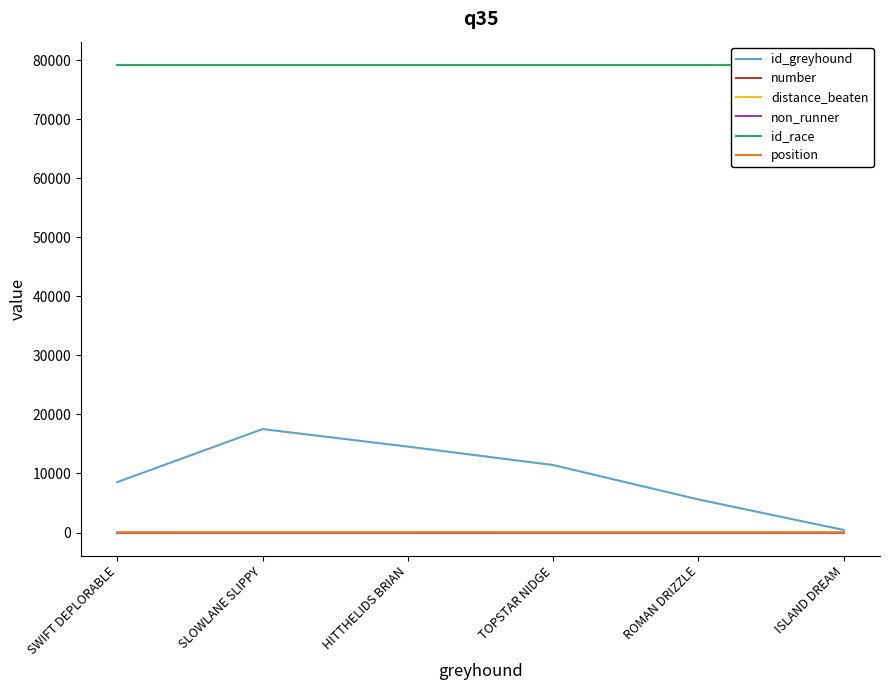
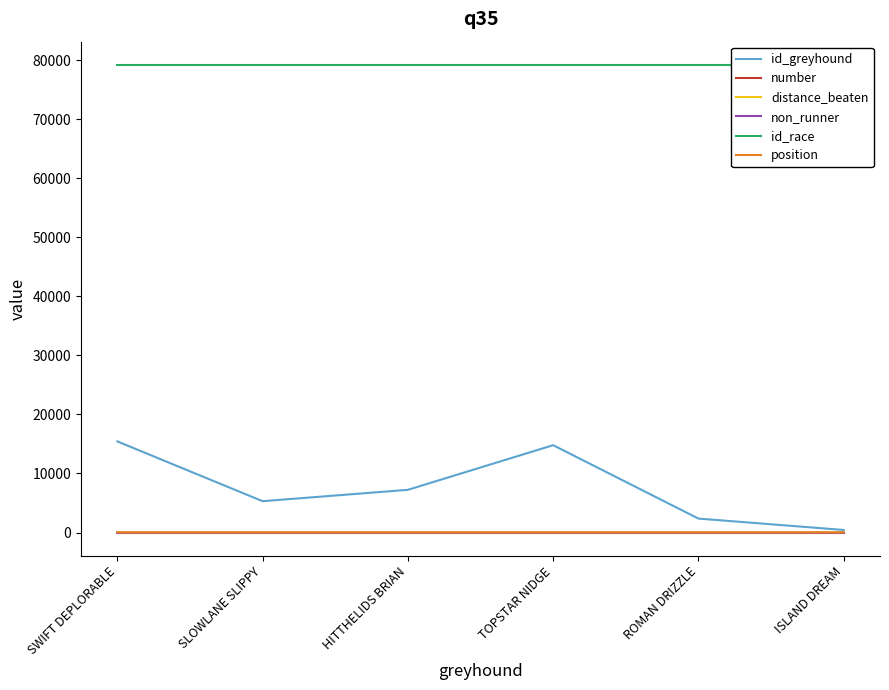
  {
    "id_greyhound": {
-     "SWIFT DEPLORABLE": 9000,
-     "SLOWLANE SLIPPY": 18000,
-     "HITTHELIDS BRIAN": 15000,
-     "TOPSTAR NIDGE": 11000,
-     "ROMAN DRIZZLE": 6000
+     "SWIFT DEPLORABLE": 15000,
+     "SLOWLANE SLIPPY": 5000,
+     "HITTHELIDS BRIAN": 7000,
+     "TOPSTAR NIDGE": 15000,
+     "ROMAN DRIZZLE": 2000
    },
    "position": {
      "SWIFT DEPLORABLE": 0,
      "SLOWLANE SLIPPY": 0,
      "HITTHELIDS BRIAN": 0,
      "TOPSTAR NIDGE": 0,
      "ROMAN DRIZZLE": 0
    },
    "id_race": {
      "SWIFT DEPLORABLE": 79000,
      "SLOWLANE SLIPPY": 79000,
      "HITTHELIDS BRIAN": 79000,
      "TOPSTAR NIDGE": 79000,
      "ROMAN DRIZZLE": 79000
    }
  }
